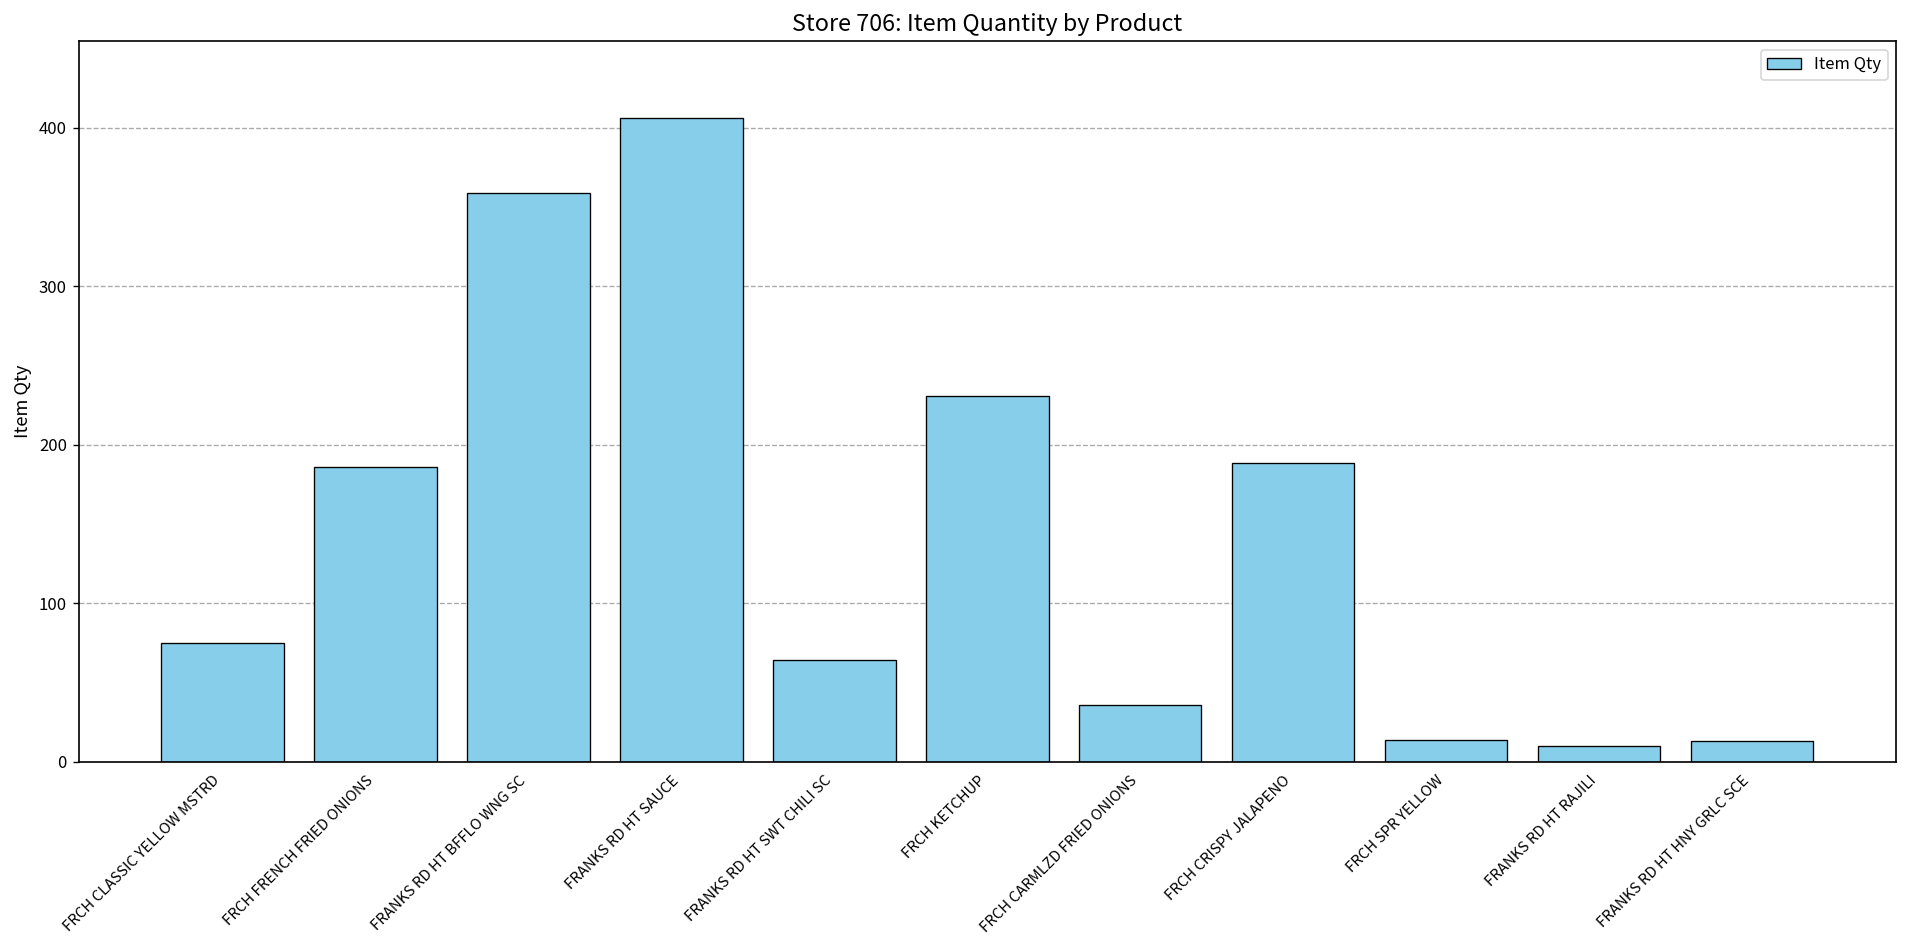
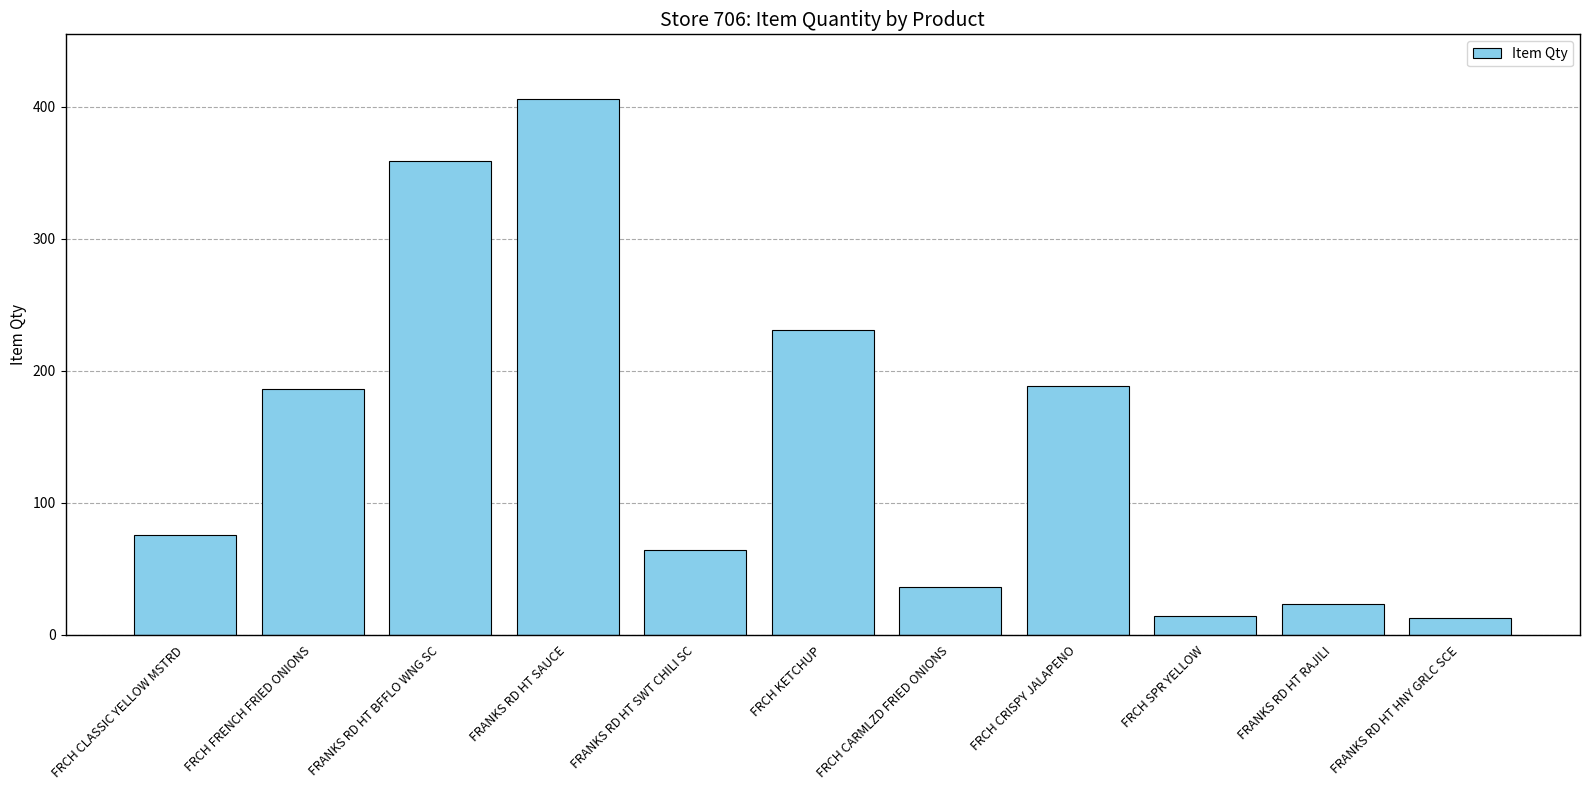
  {
    "FRCH CLASSIC YELLOW MSTRD": 75,
    "FRCH FRENCH FRIED ONIONS": 186,
    "FRANKS RD HT BFFLO WNG SC": 359,
    "FRANKS RD HT SAUCE": 406,
    "FRANKS RD HT SWT CHILI SC": 64,
    "FRCH KETCHUP": 231,
    "FRCH CARMLZD FRIED ONIONS": 36,
    "FRCH CRISPY JALAPENO": 189,
    "FRCH SPR YELLOW": 14,
-   "FRANKS RD HT RAJILI": 10,
+   "FRANKS RD HT RAJILI": 24,
    "FRANKS RD HT HNY GRLC SCE": 13
  }
